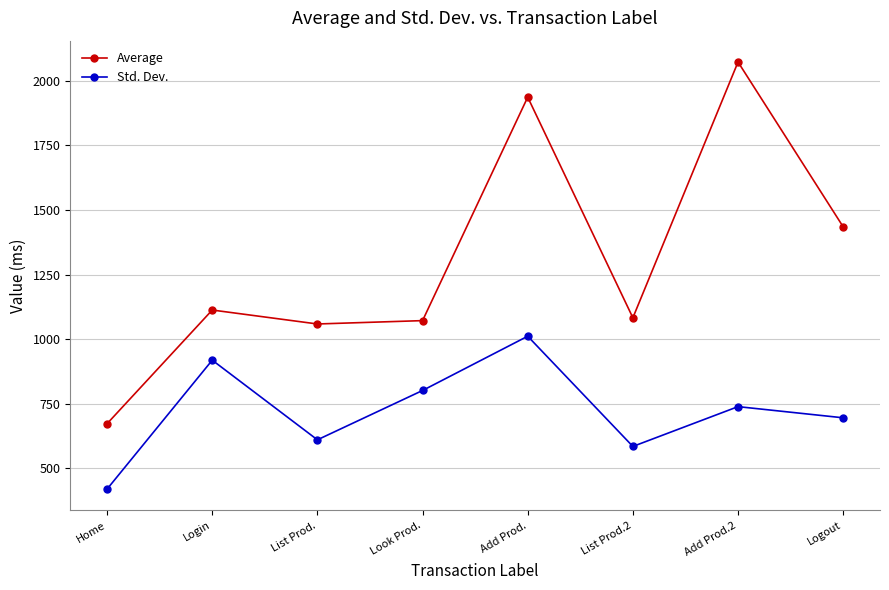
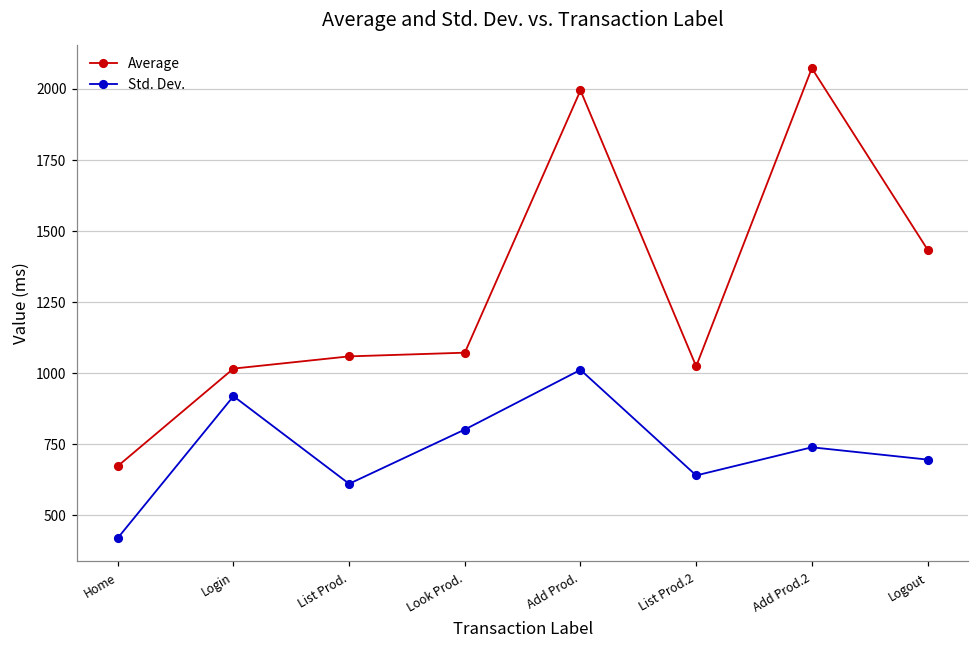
  {
    "Average": {
      "Home": 670,
-     "Login": 1110,
+     "Login": 1020,
      "List Prod.": 1060,
      "Look Prod.": 1070,
-     "Add Prod.": 1940,
-     "List Prod.2": 1080,
+     "Add Prod.": 2000,
+     "List Prod.2": 1020,
      "Add Prod.2": 2070,
      "Logout": 1440
    },
    "Std. Dev.": {
      "Home": 420,
      "Login": 920,
      "List Prod.": 610,
      "Look Prod.": 800,
      "Add Prod.": 1010,
-     "List Prod.2": 580,
+     "List Prod.2": 640,
      "Add Prod.2": 740,
      "Logout": 700
    }
  }
